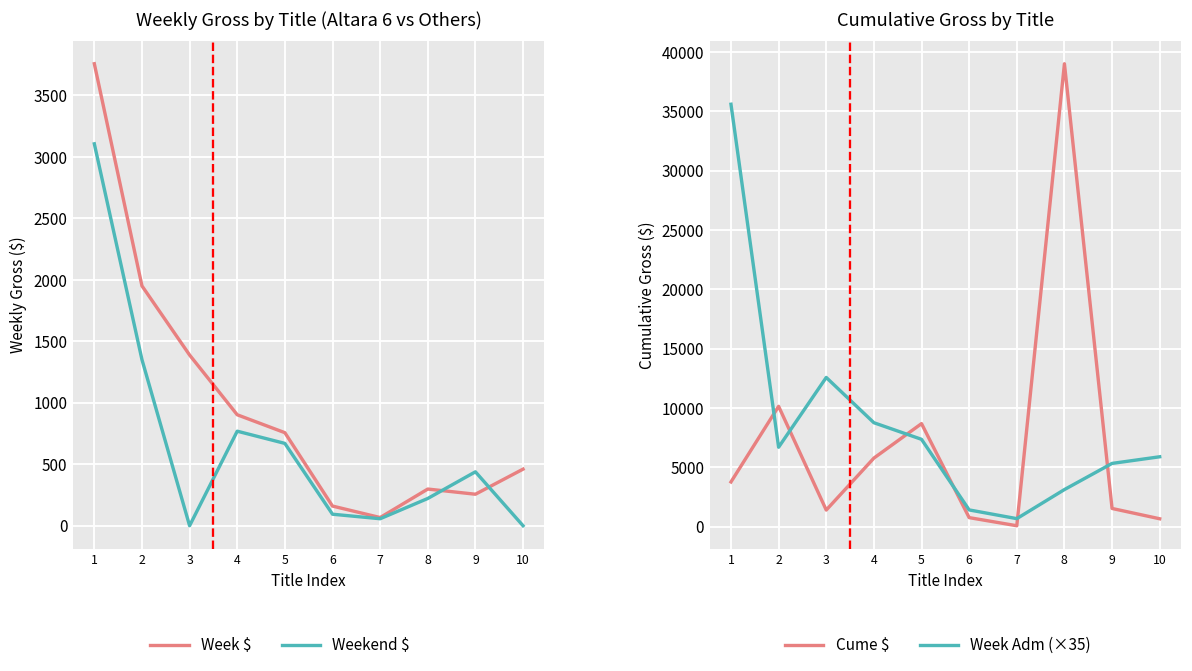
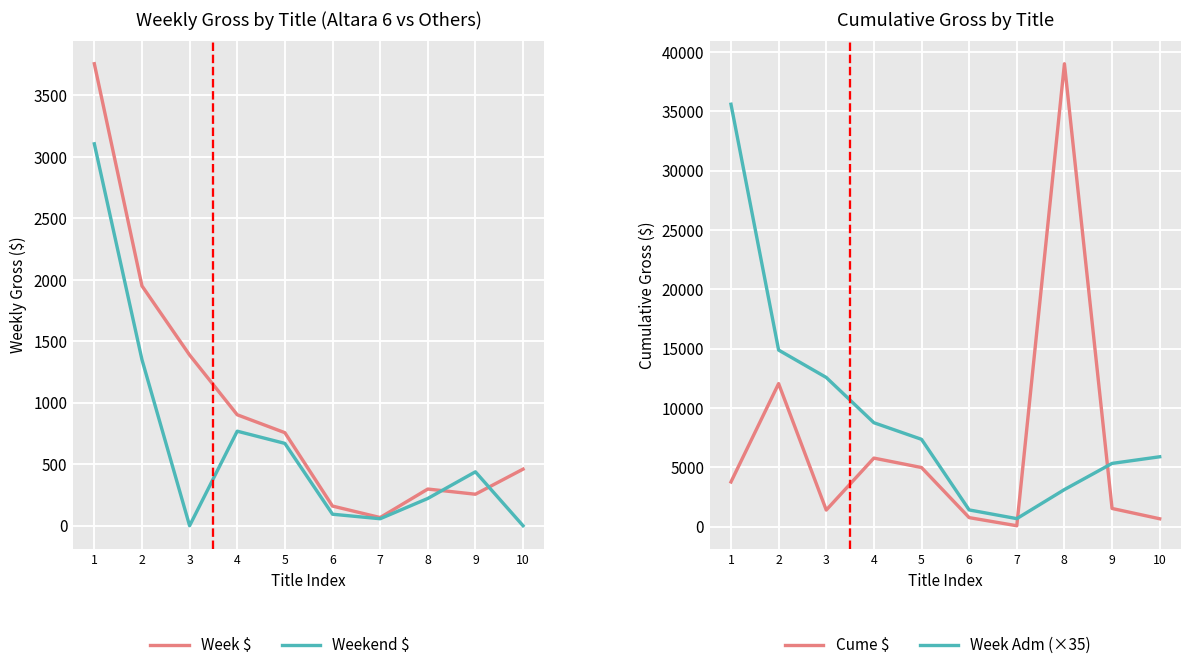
  {
    "Weekly Gross by Title (Altara 6 vs Others)": {
      "Week $": {
        "1": 3760,
        "2": 1950,
        "3": 1390,
        "4": 900,
        "5": 760,
        "6": 160,
        "8": 300,
        "9": 260,
        "10": 460
      },
      "Weekend $": {
        "1": 3110,
        "2": 1350,
        "3": 0,
        "4": 770,
        "5": 670,
        "6": 90,
        "8": 220,
        "9": 440,
        "10": 0
      }
    },
    "Cumulative Gross by Title": {
      "Cume $": {
        "1": 3800,
-       "2": 10100,
+       "2": 12000,
        "3": 1400,
        "4": 5800,
-       "5": 8700,
+       "5": 5000,
        "6": 800,
        "7": 100,
        "8": 39000,
        "9": 1500,
        "10": 700
      },
      "Week Adm (×35)": {
        "1": 35600,
-       "2": 6700,
+       "2": 14900,
        "3": 12600,
        "4": 8800,
        "5": 7400,
        "6": 1400,
        "7": 700,
        "8": 3100,
        "9": 5300,
        "10": 5900
      }
    }
  }
